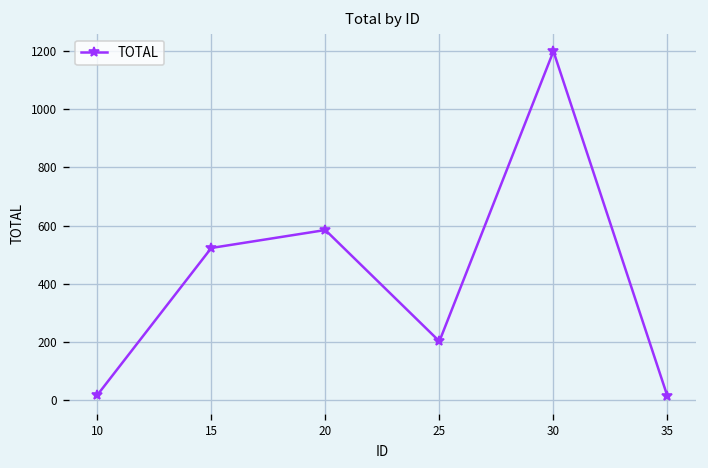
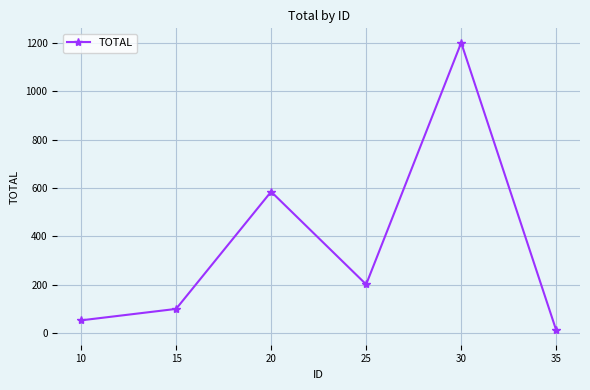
  {
-   "10": 20,
-   "15": 520,
+   "10": 50,
+   "15": 100,
    "20": 580,
    "25": 200,
    "30": 1200,
    "35": 10
  }
